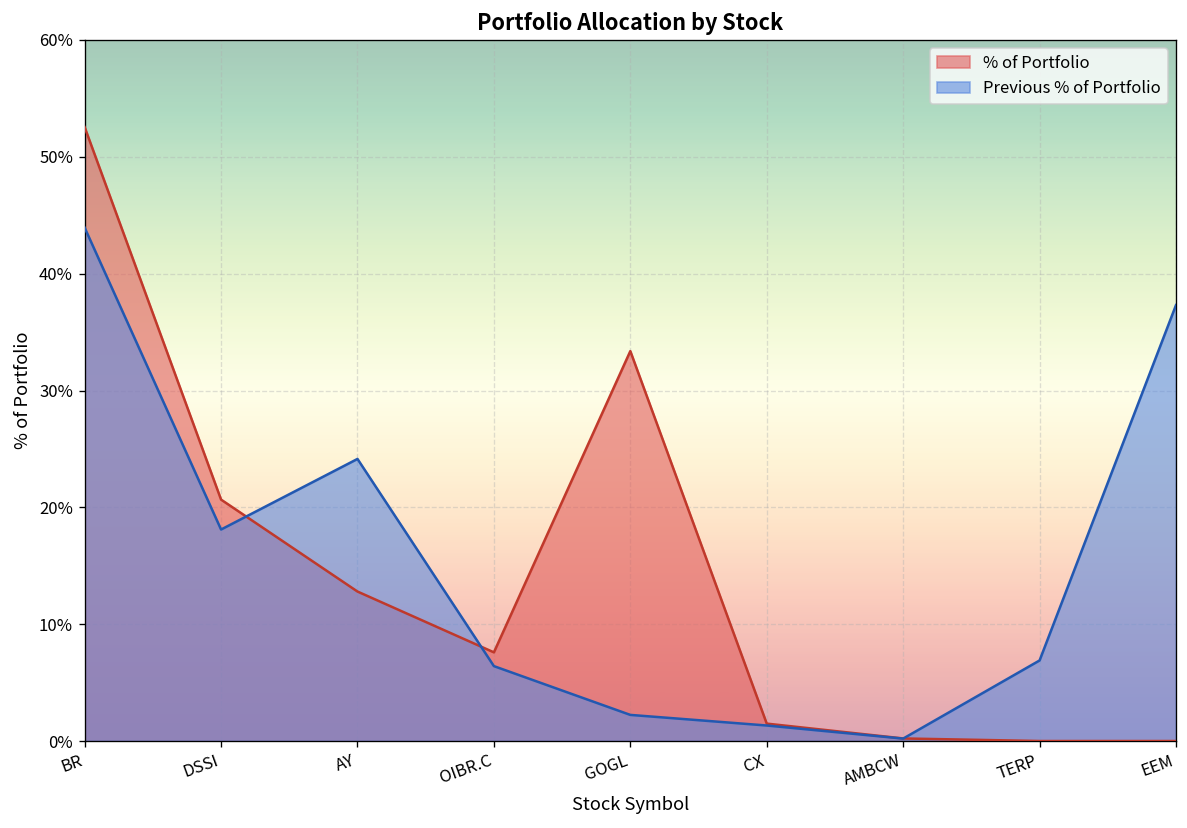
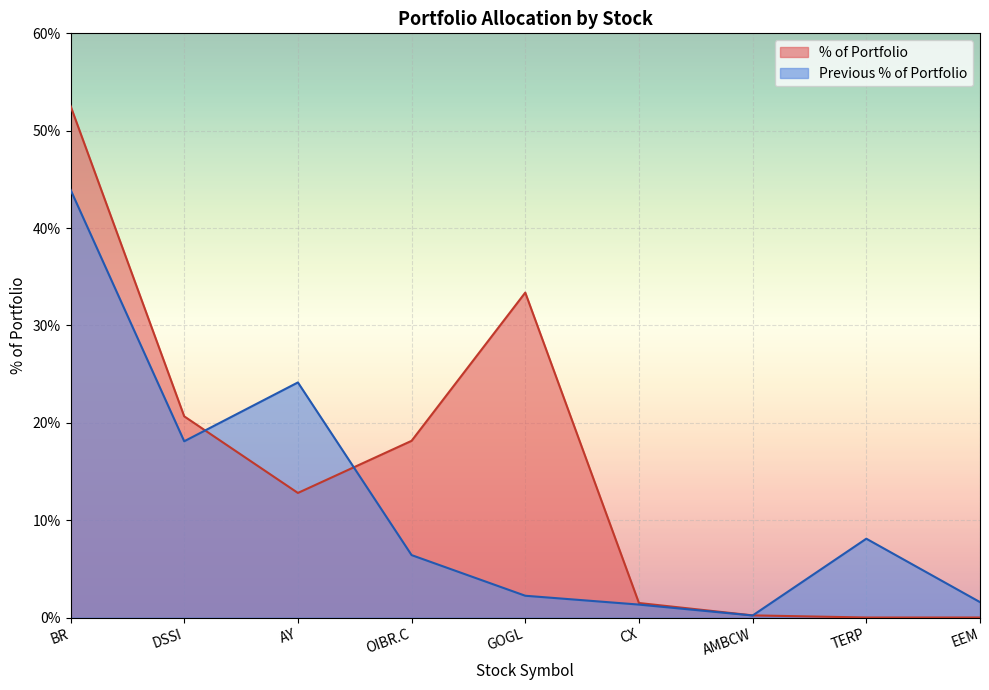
  {
    "% of Portfolio": {
      "BR": "53%",
      "DSSI": "21%",
      "AY": "13%",
-     "OIBR.C": "8%",
+     "OIBR.C": "18%",
      "GOGL": "33%",
      "TERP": "0%",
      "EEM": "0%"
    },
    "Previous % of Portfolio": {
      "BR": "44%",
      "DSSI": "18%",
      "AY": "24%",
      "OIBR.C": "6%",
      "GOGL": "2%",
-     "TERP": "7%",
-     "EEM": "37%"
+     "TERP": "8%",
+     "EEM": "2%"
    }
  }
